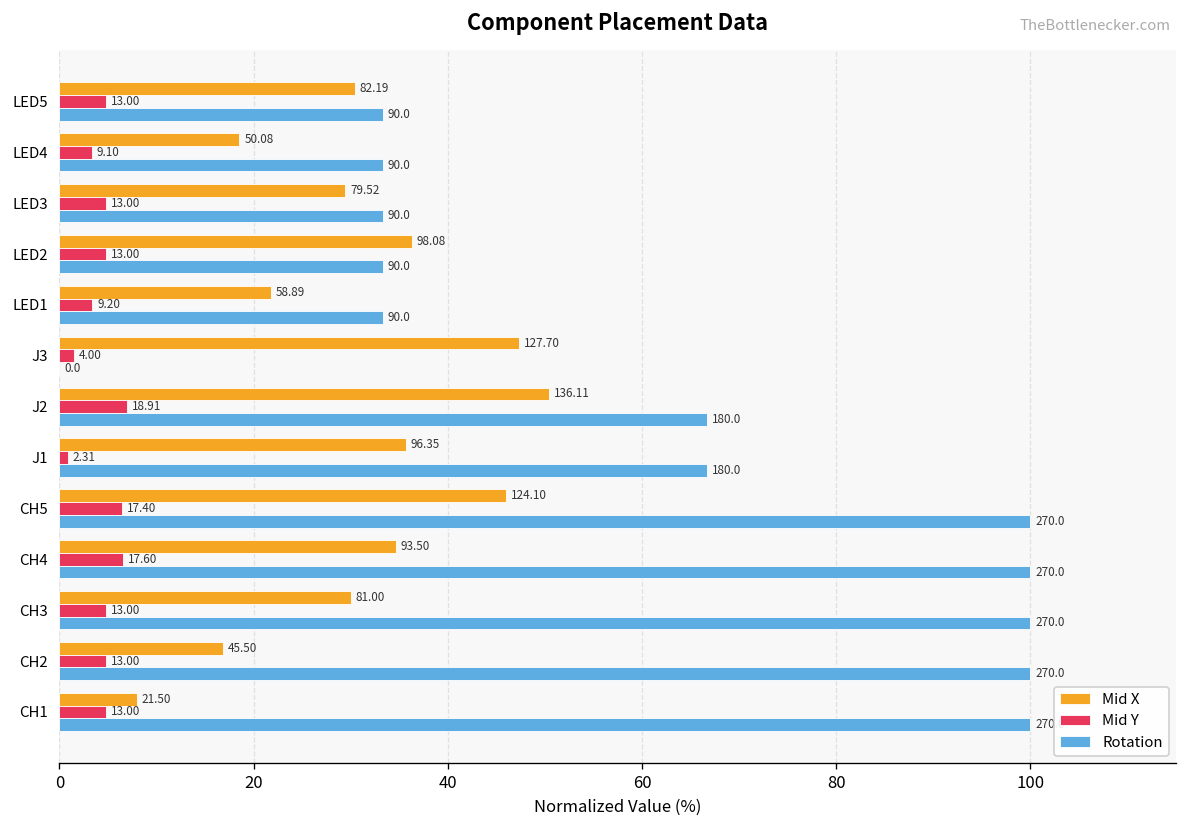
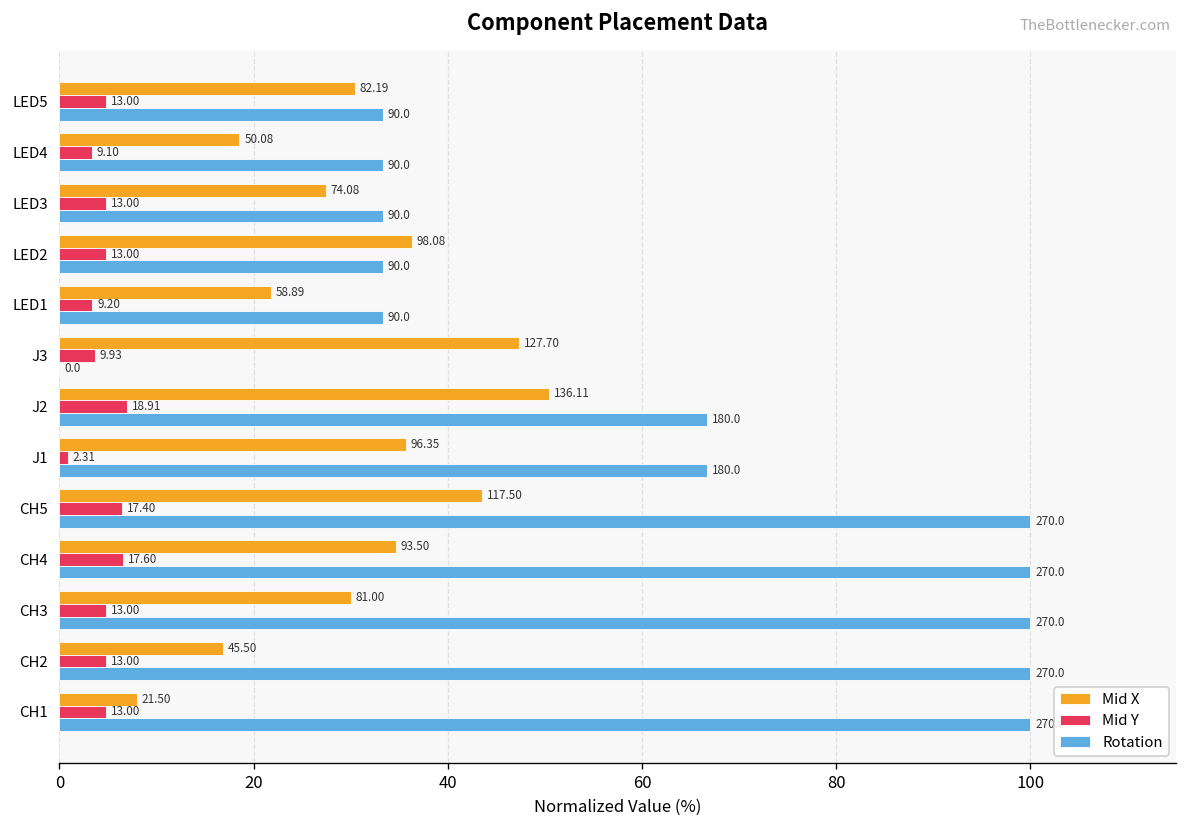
  {
    "Mid X": {
-     "LED3": 79.52,
-     "CH5": 124.10
+     "LED3": 74.08,
+     "CH5": 117.50
    },
    "Mid Y": {
-     "J3": 4.00
+     "J3": 9.93
    },
    "Rotation": {
      "J3": 0.0
    }
  }
